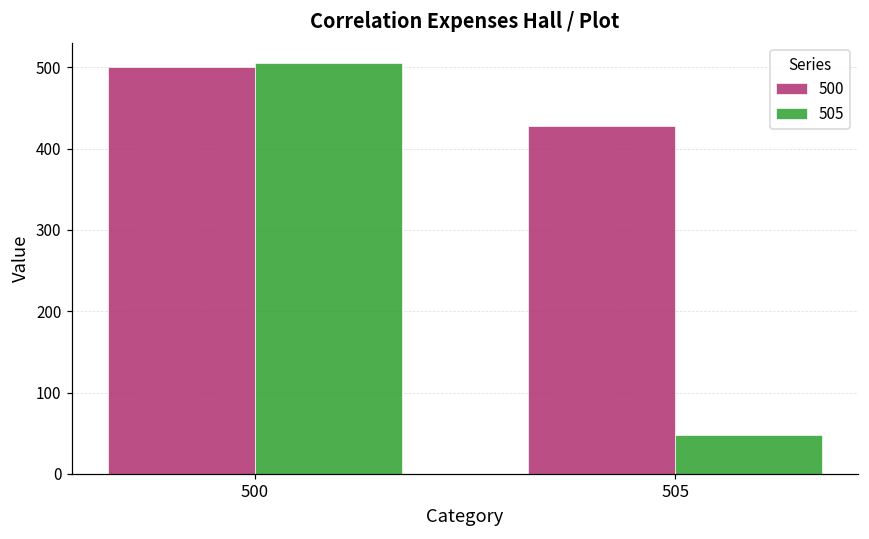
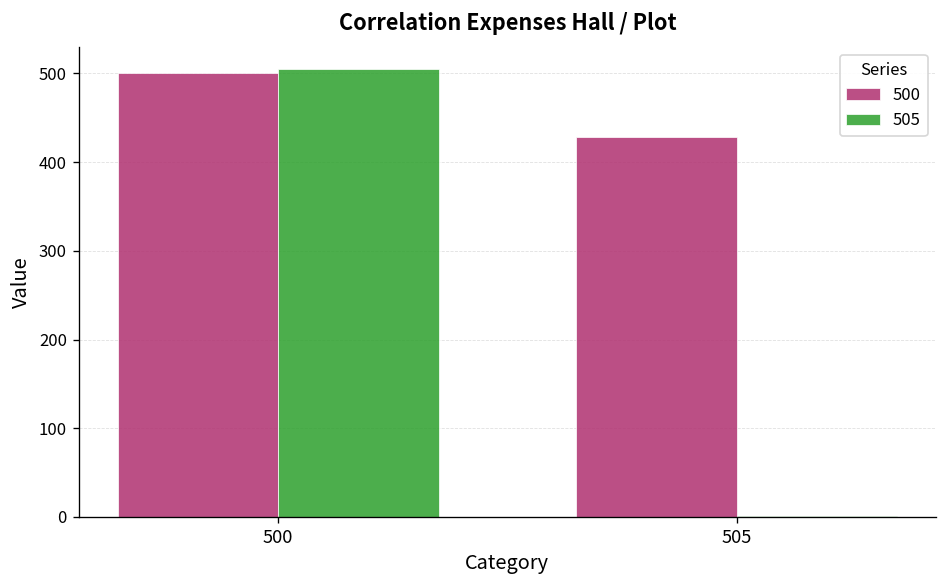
  {
    "500": {
      "500": 500,
      "505": 430
    },
    "505": {
      "500": 510,
-     "505": 50
+     "505": 0
    }
  }
